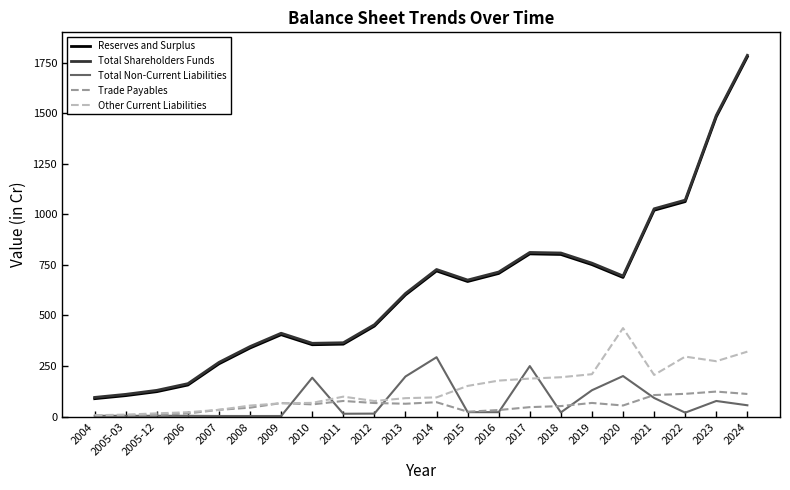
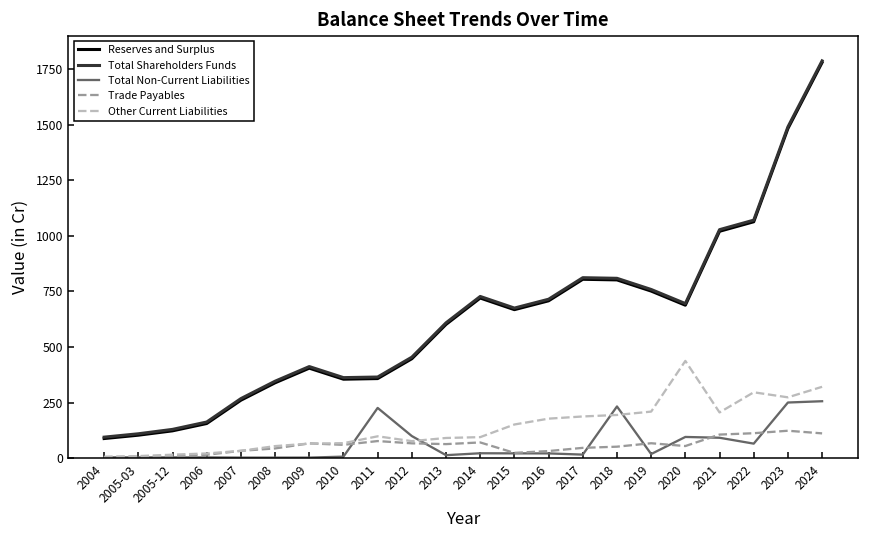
  {
    "Total Non-Current Liabilities": {
      "2007": 0,
      "2008": 0,
      "2009": 0,
-     "2010": 190,
-     "2011": 10,
-     "2012": 10,
-     "2013": 200,
-     "2014": 290,
-     "2017": 250,
-     "2018": 20,
-     "2019": 130,
-     "2020": 200,
+     "2010": 10,
+     "2011": 230,
+     "2012": 100,
+     "2013": 10,
+     "2014": 20,
+     "2017": 20,
+     "2018": 230,
+     "2019": 20,
+     "2020": 100,
      "2021": 90,
-     "2022": 20,
-     "2023": 80,
-     "2024": 60
+     "2022": 70,
+     "2023": 250,
+     "2024": 260
    }
  }
